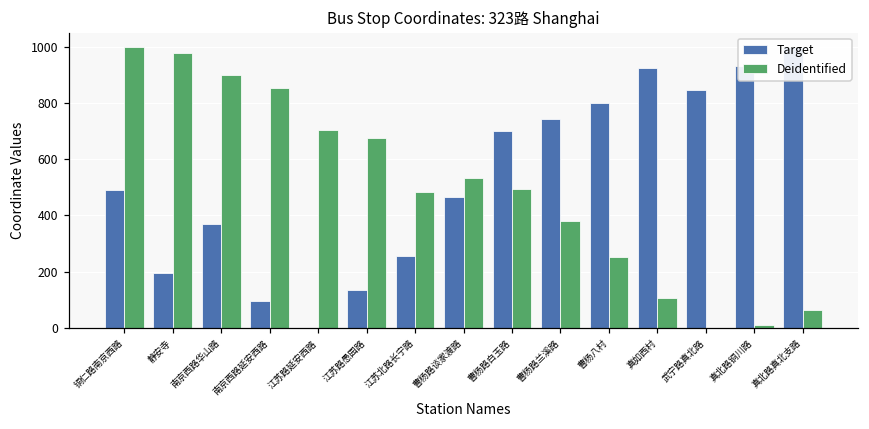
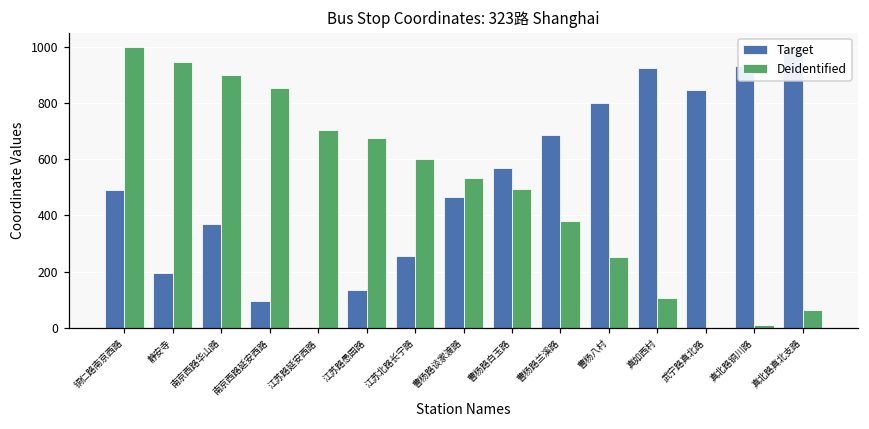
  {
    "Target": {
      "铜仁路南京西路": 490,
      "静安寺": 190,
      "南京西路华山路": 370,
      "南京西路延安西路": 100,
      "江苏路延安西路": 0,
      "江苏路愚园路": 140,
      "江苏北路长宁路": 260,
      "曹杨路谈家渡路": 470,
-     "曹杨路白玉路": 700,
-     "曹杨路兰溪路": 740,
+     "曹杨路白玉路": 570,
+     "曹杨路兰溪路": 690,
      "曹杨八村": 800,
      "真如西村": 930,
      "武宁路真北路": 850
    },
    "Deidentified": {
      "铜仁路南京西路": 1000,
-     "静安寺": 980,
+     "静安寺": 950,
      "南京西路华山路": 900,
      "南京西路延安西路": 850,
      "江苏路延安西路": 710,
      "江苏路愚园路": 680,
-     "江苏北路长宁路": 480,
+     "江苏北路长宁路": 600,
      "曹杨路谈家渡路": 530,
      "曹杨路白玉路": 490,
      "曹杨路兰溪路": 380,
      "曹杨八村": 250,
      "真如西村": 110,
      "武宁路真北路": 0,
      "真北路真北支路": 60
    }
  }
